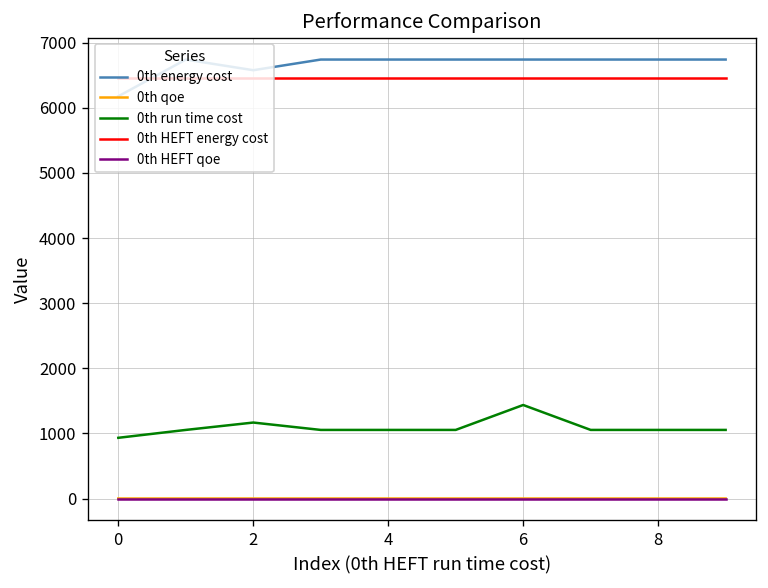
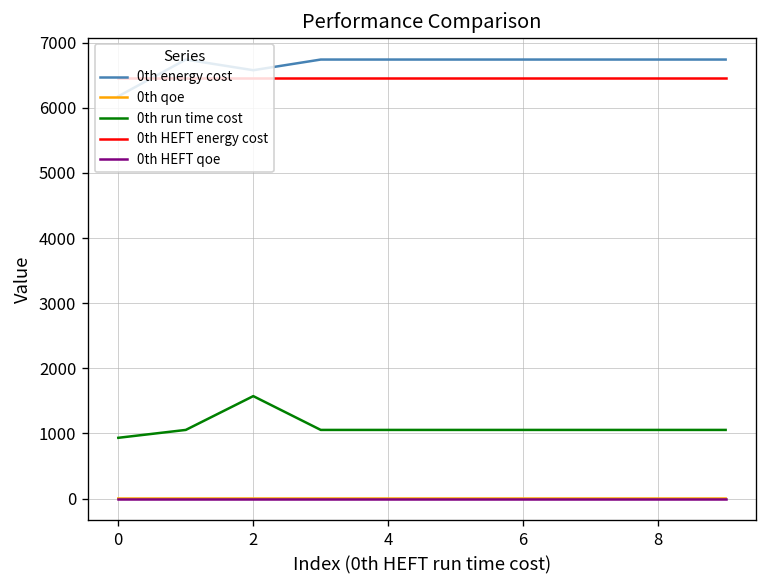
  {
    "0th energy cost": {
      "4": 6700,
      "6": 6700,
      "8": 6700
    },
    "0th HEFT qoe": {
      "0": 0,
      "2": 0,
      "4": 0,
      "6": 0,
      "8": 0
    },
    "0th run time cost": {
      "0": 900,
-     "2": 1200,
+     "2": 1600,
      "4": 1100,
-     "6": 1400,
+     "6": 1100,
      "8": 1100
    },
    "0th HEFT energy cost": {
      "4": 6500,
      "6": 6500,
      "8": 6500
    }
  }
